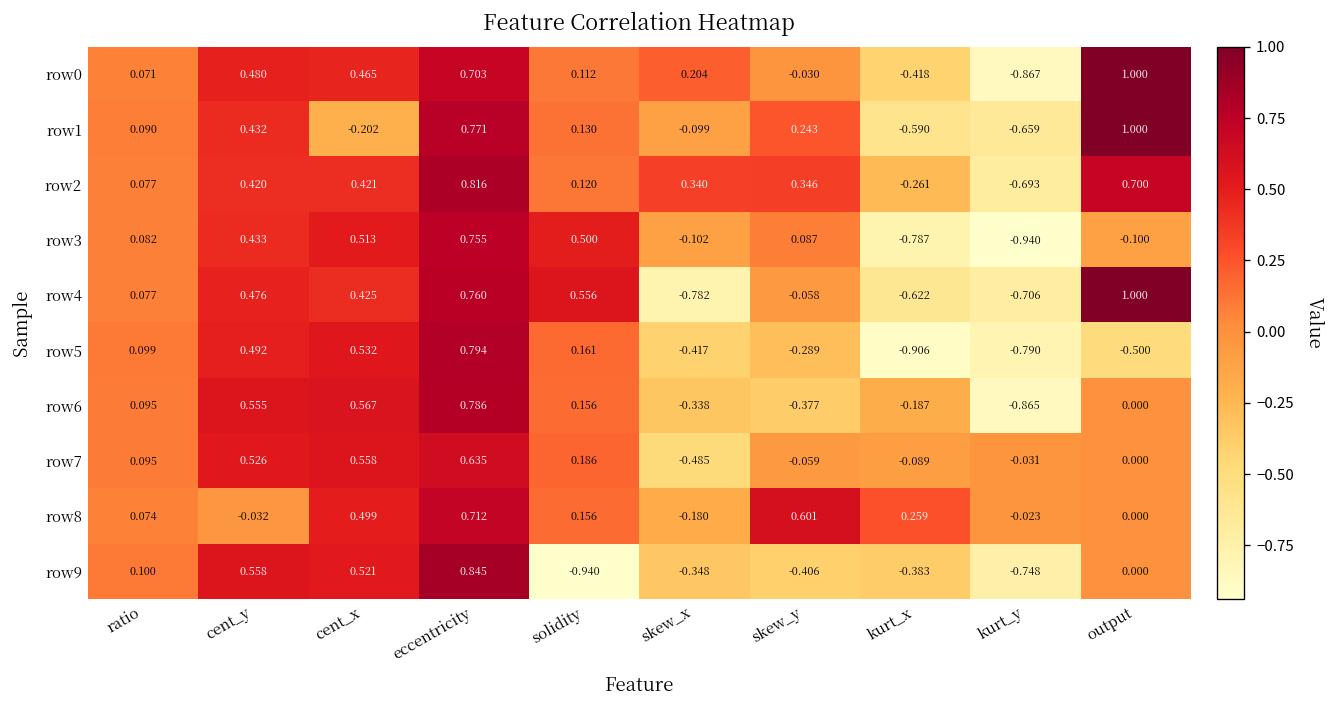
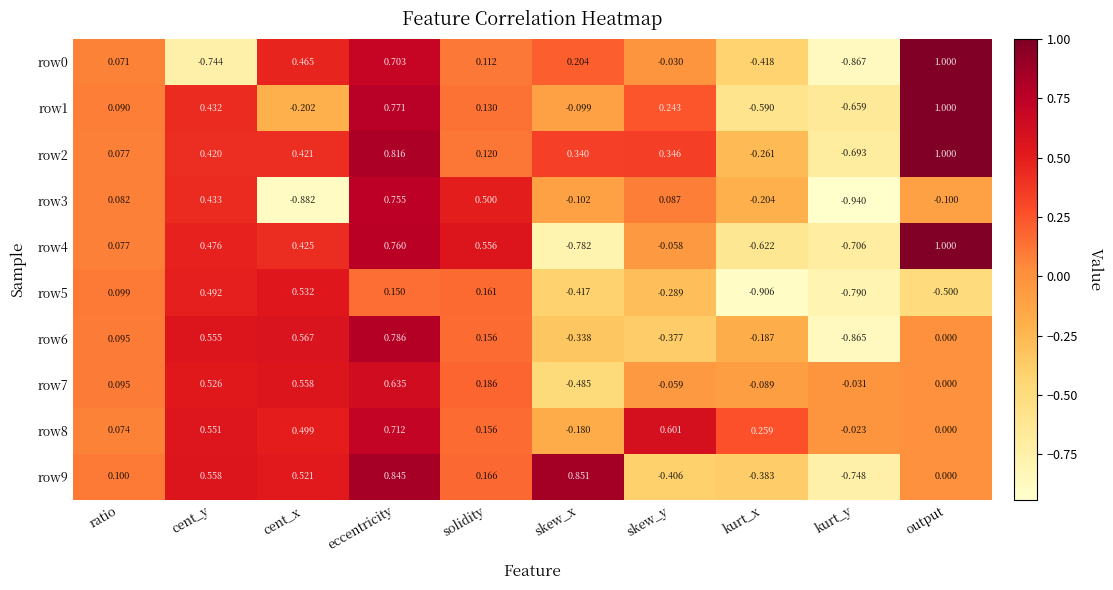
  {
    "row0": {
      "ratio": 0.071,
-     "cent_y": 0.480,
+     "cent_y": -0.744,
      "cent_x": 0.465,
      "eccentricity": 0.703,
      "solidity": 0.112,
      "skew_x": 0.204,
      "skew_y": -0.030,
      "kurt_x": -0.418,
      "kurt_y": -0.867,
      "output": 1.000
    },
    "row1": {
      "ratio": 0.090,
      "cent_y": 0.432,
      "cent_x": -0.202,
      "eccentricity": 0.771,
      "solidity": 0.130,
      "skew_x": -0.099,
      "skew_y": 0.243,
      "kurt_x": -0.590,
      "kurt_y": -0.659,
      "output": 1.000
    },
    "row2": {
      "ratio": 0.077,
      "cent_y": 0.420,
      "cent_x": 0.421,
      "eccentricity": 0.816,
      "solidity": 0.120,
      "skew_x": 0.340,
      "skew_y": 0.346,
      "kurt_x": -0.261,
      "kurt_y": -0.693,
-     "output": 0.700
+     "output": 1.000
    },
    "row3": {
      "ratio": 0.082,
      "cent_y": 0.433,
-     "cent_x": 0.513,
+     "cent_x": -0.882,
      "eccentricity": 0.755,
      "solidity": 0.500,
      "skew_x": -0.102,
      "skew_y": 0.087,
-     "kurt_x": -0.787,
+     "kurt_x": -0.204,
      "kurt_y": -0.940,
      "output": -0.100
    },
    "row4": {
      "ratio": 0.077,
      "cent_y": 0.476,
      "cent_x": 0.425,
      "eccentricity": 0.760,
      "solidity": 0.556,
      "skew_x": -0.782,
      "skew_y": -0.058,
      "kurt_x": -0.622,
      "kurt_y": -0.706,
      "output": 1.000
    },
    "row5": {
      "ratio": 0.099,
      "cent_y": 0.492,
      "cent_x": 0.532,
-     "eccentricity": 0.794,
+     "eccentricity": 0.150,
      "solidity": 0.161,
      "skew_x": -0.417,
      "skew_y": -0.289,
      "kurt_x": -0.906,
      "kurt_y": -0.790,
      "output": -0.500
    },
    "row6": {
      "ratio": 0.095,
      "cent_y": 0.555,
      "cent_x": 0.567,
      "eccentricity": 0.786,
      "solidity": 0.156,
      "skew_x": -0.338,
      "skew_y": -0.377,
      "kurt_x": -0.187,
      "kurt_y": -0.865,
      "output": 0.000
    },
    "row7": {
      "ratio": 0.095,
      "cent_y": 0.526,
      "cent_x": 0.558,
      "eccentricity": 0.635,
      "solidity": 0.186,
      "skew_x": -0.485,
      "skew_y": -0.059,
      "kurt_x": -0.089,
      "kurt_y": -0.031,
      "output": 0.000
    },
    "row8": {
      "ratio": 0.074,
-     "cent_y": -0.032,
+     "cent_y": 0.551,
      "cent_x": 0.499,
      "eccentricity": 0.712,
      "solidity": 0.156,
      "skew_x": -0.180,
      "skew_y": 0.601,
      "kurt_x": 0.259,
      "kurt_y": -0.023,
      "output": 0.000
    },
    "row9": {
      "ratio": 0.100,
      "cent_y": 0.558,
      "cent_x": 0.521,
      "eccentricity": 0.845,
-     "solidity": -0.940,
-     "skew_x": -0.348,
+     "solidity": 0.166,
+     "skew_x": 0.851,
      "skew_y": -0.406,
      "kurt_x": -0.383,
      "kurt_y": -0.748,
      "output": 0.000
    }
  }
